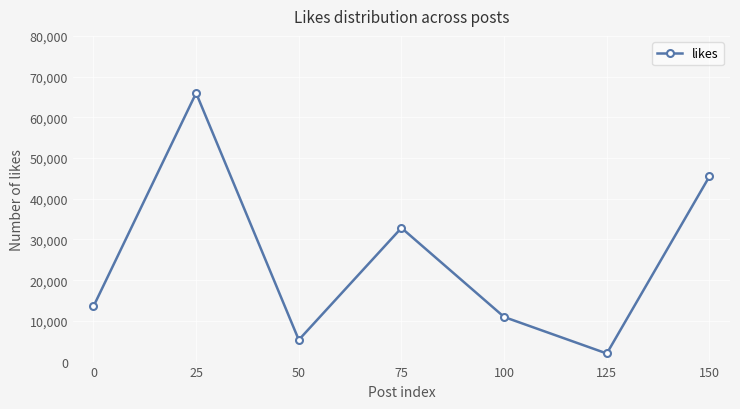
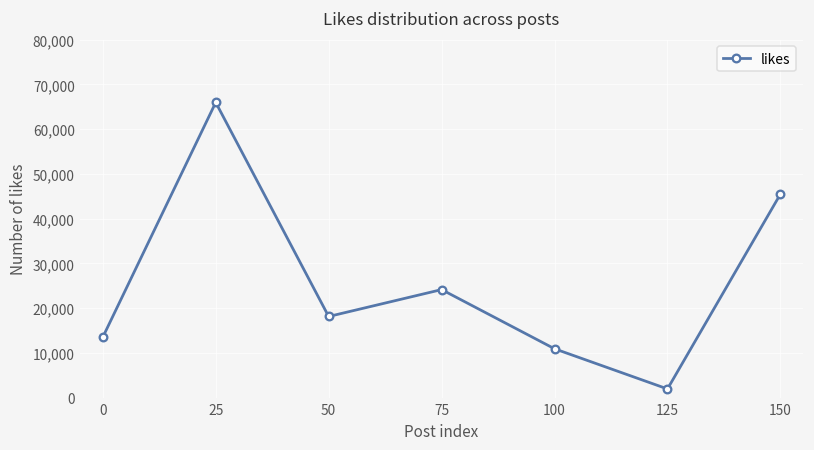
  {
    "0": "14,000",
    "25": "66,000",
-   "50": "5,000",
-   "75": "33,000",
+   "50": "18,000",
+   "75": "24,000",
    "100": "11,000",
    "125": "2,000",
    "150": "45,000"
  }
